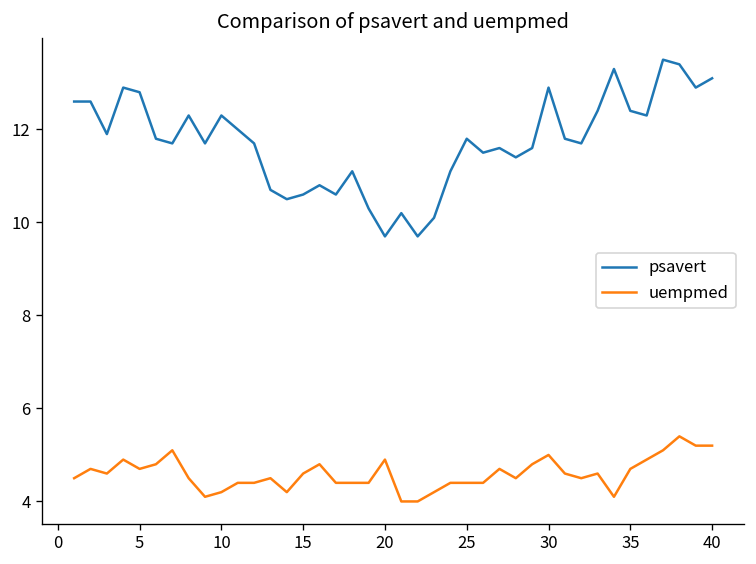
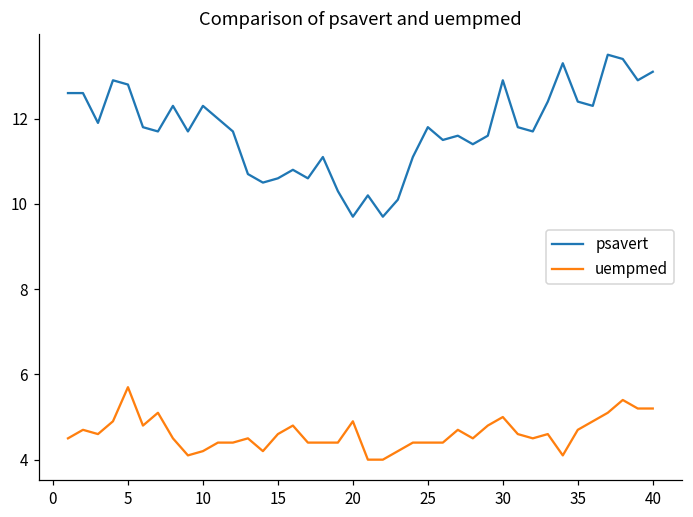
  {
    "psavert": {
      "5": 12.8,
      "10": 12.3,
      "15": 10.6,
      "20": 9.7,
      "25": 11.8,
      "30": 12.9,
      "35": 12.4,
      "40": 13.1
    },
    "uempmed": {
-     "5": 4.7,
+     "5": 5.7,
      "10": 4.2,
      "15": 4.6,
      "20": 4.9,
      "25": 4.4,
      "30": 5.0,
      "35": 4.7,
      "40": 5.2
    }
  }
